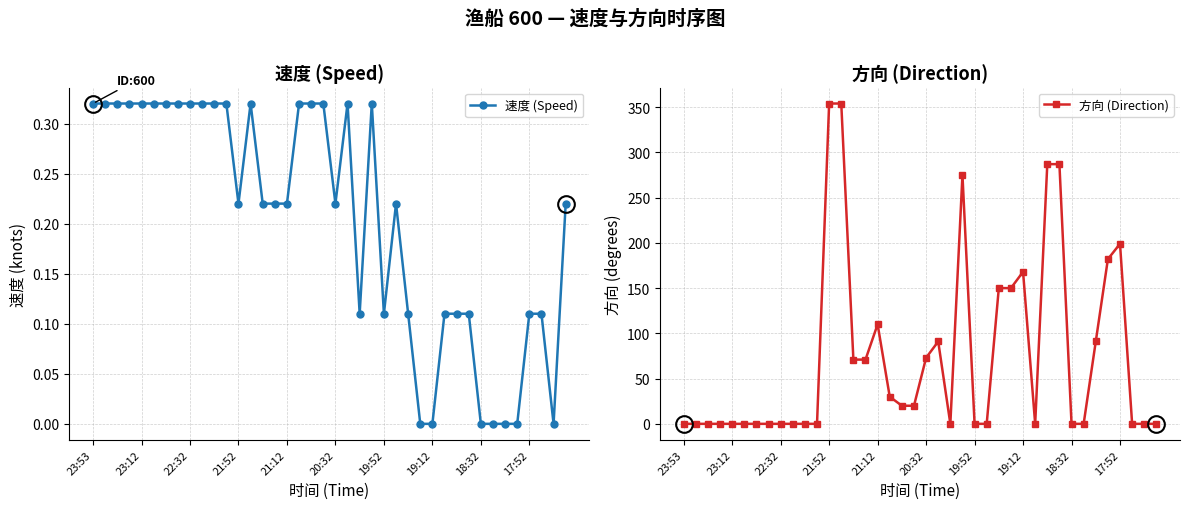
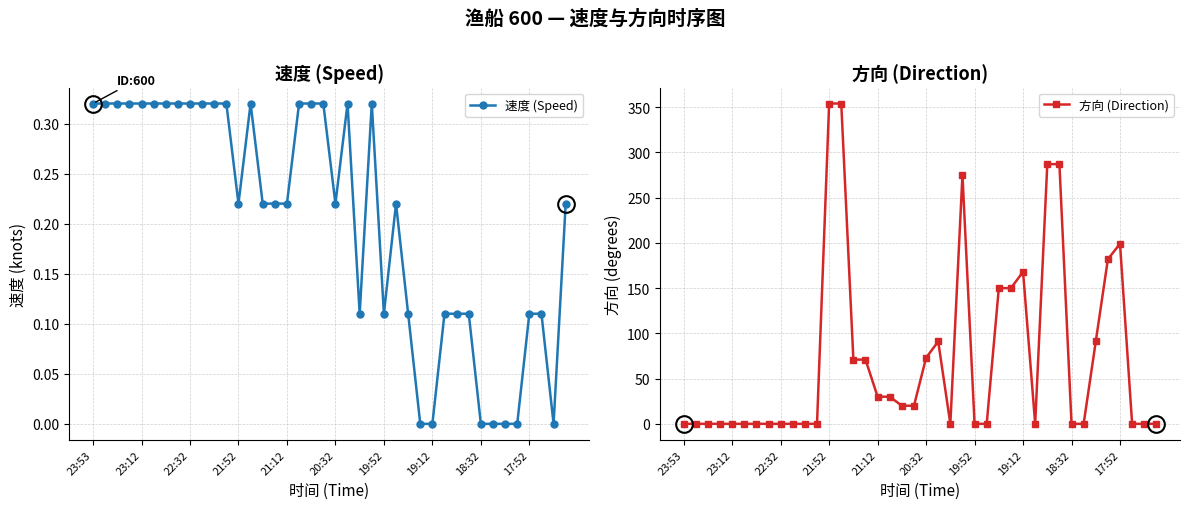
  {
    "方向 (Direction)": {
      "方向 (Direction)": {
        "23:12": 0,
        "22:32": 0,
        "21:52": 350,
-       "21:12": 110,
+       "21:12": 30,
        "20:32": 70,
        "19:52": 0,
        "19:12": 170,
        "18:32": 0,
        "17:52": 200
      }
    }
  }
